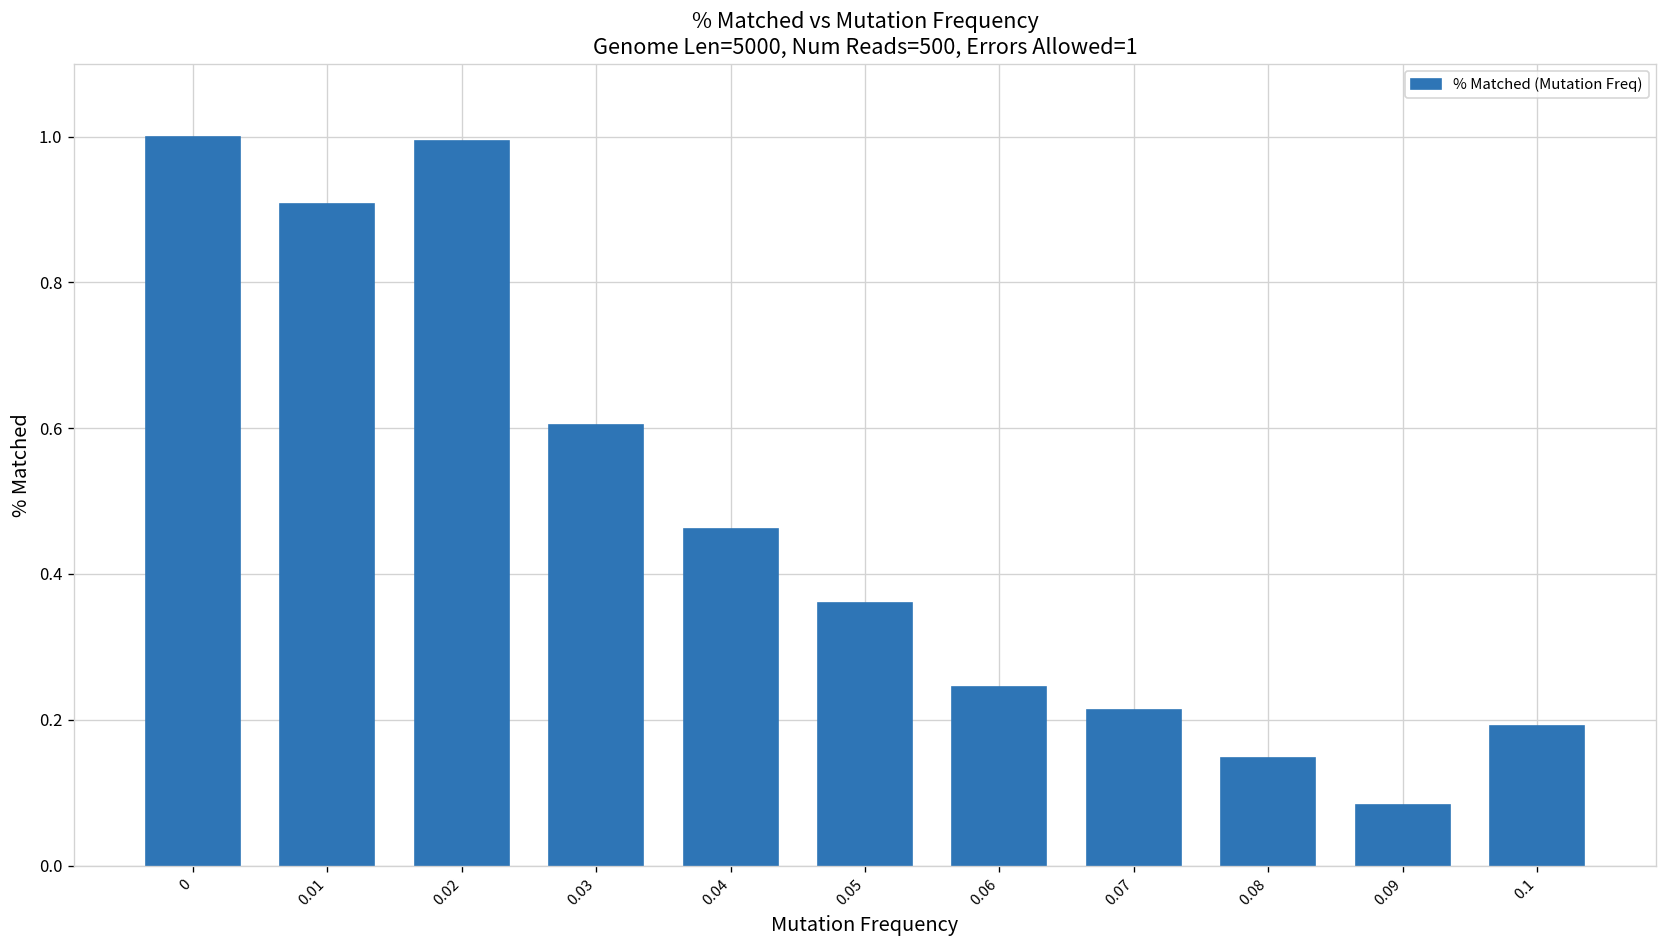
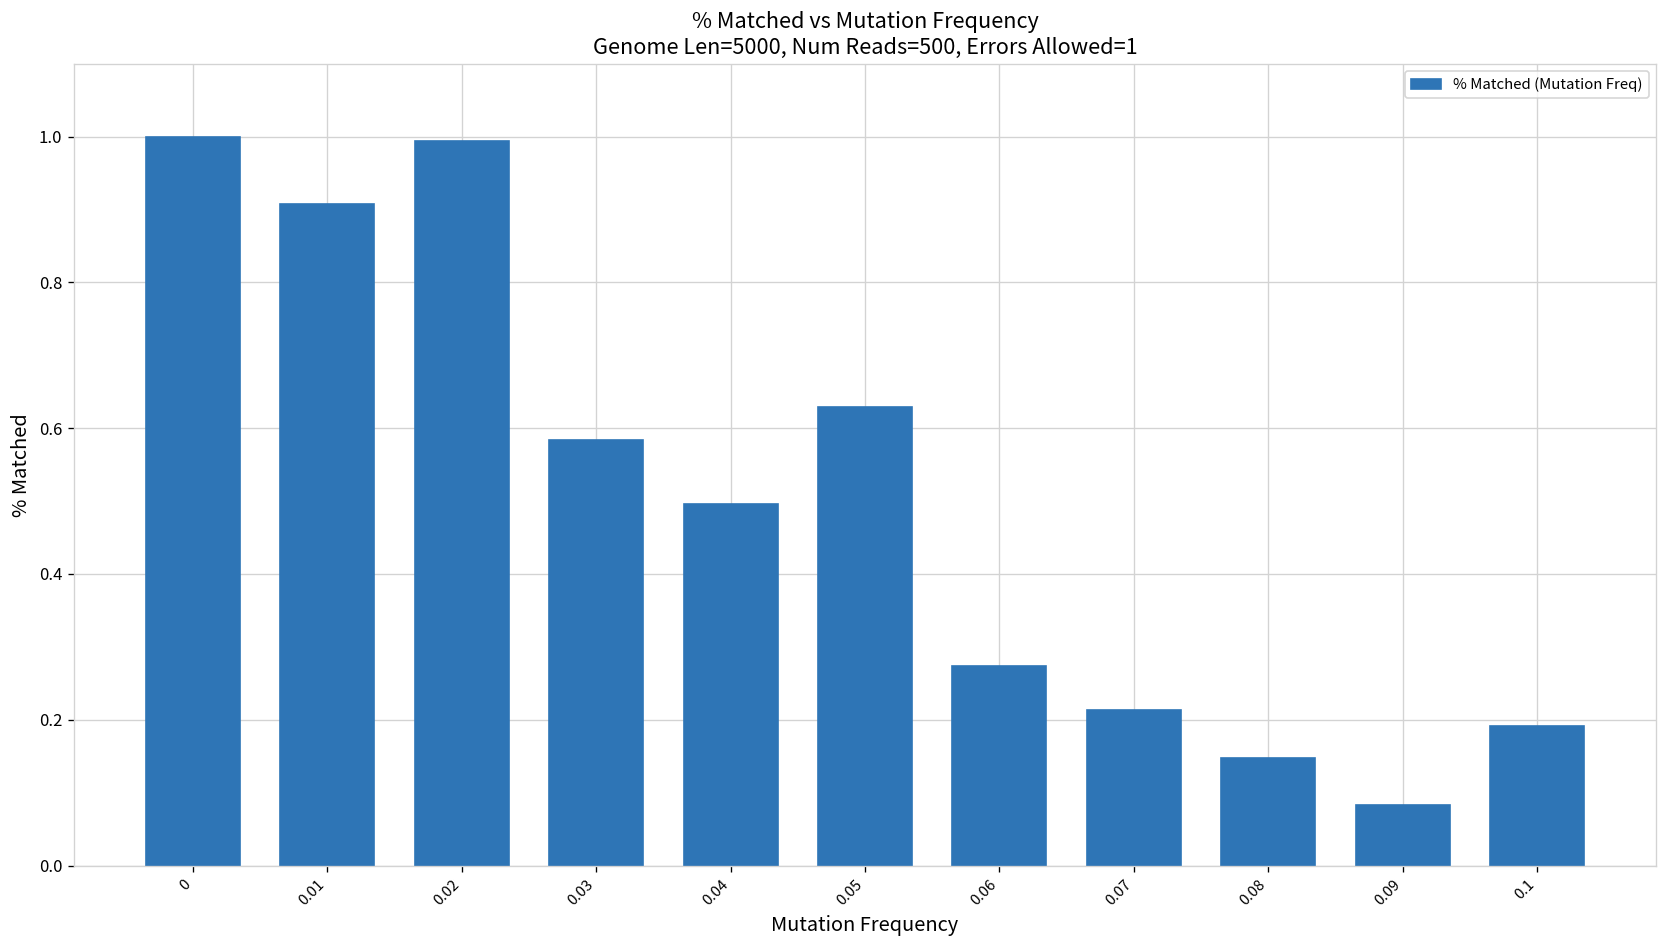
  {
    "0": 1.00,
    "0.01": 0.91,
    "0.02": 0.99,
-   "0.03": 0.60,
-   "0.04": 0.46,
-   "0.05": 0.36,
-   "0.06": 0.24,
+   "0.03": 0.58,
+   "0.04": 0.50,
+   "0.05": 0.63,
+   "0.06": 0.27,
    "0.07": 0.21,
    "0.08": 0.15,
    "0.09": 0.08,
    "0.1": 0.19
  }
